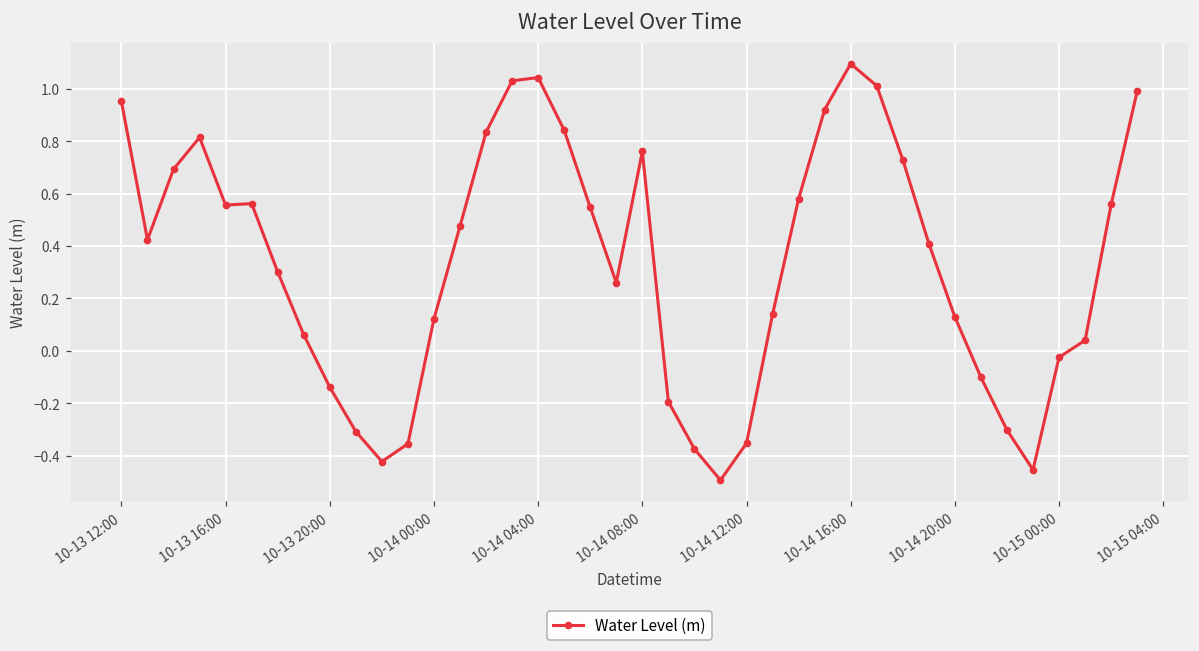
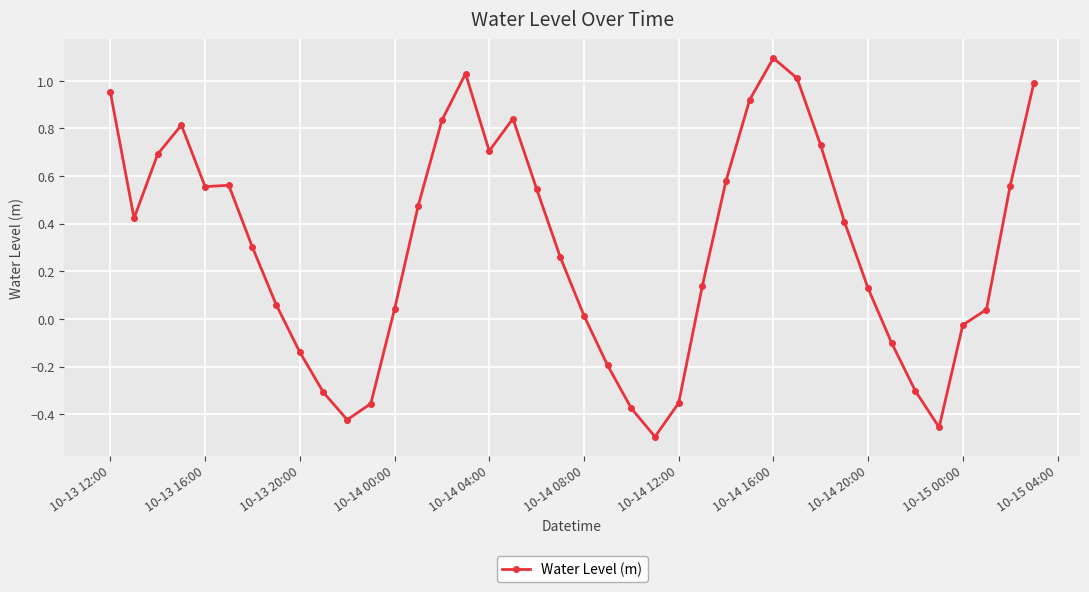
  {
    "10-13 12:00": 0.95,
    "10-13 16:00": 0.56,
    "10-13 20:00": -0.14,
-   "10-14 00:00": 0.12,
-   "10-14 04:00": 1.04,
-   "10-14 08:00": 0.76,
+   "10-14 00:00": 0.04,
+   "10-14 04:00": 0.71,
+   "10-14 08:00": 0.01,
    "10-14 12:00": -0.35,
    "10-14 16:00": 1.10,
    "10-14 20:00": 0.13,
    "10-15 00:00": -0.03
  }
